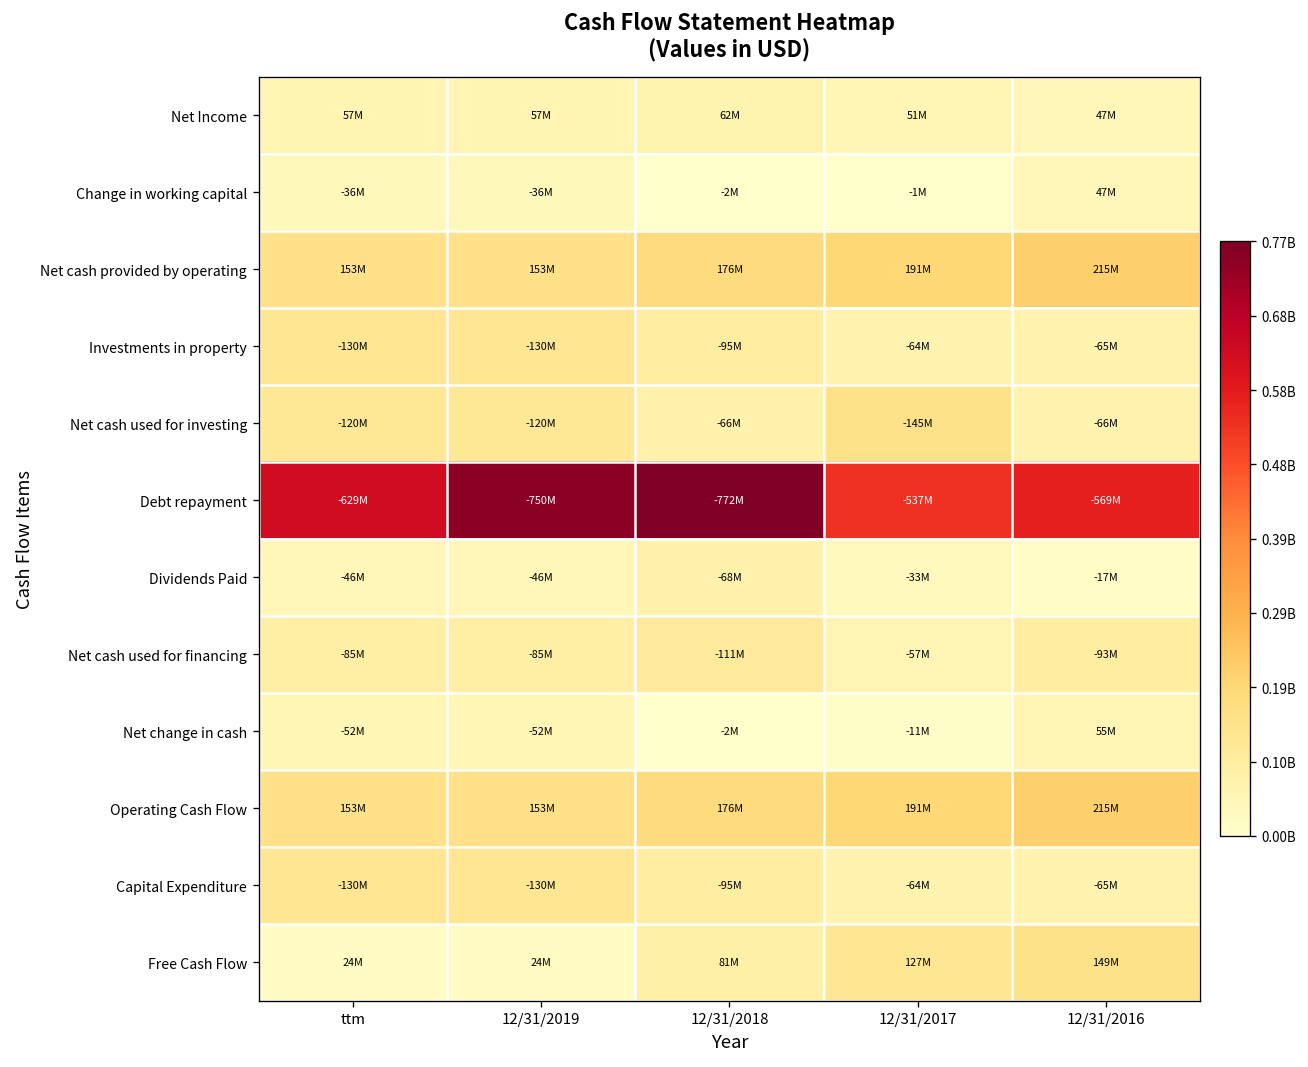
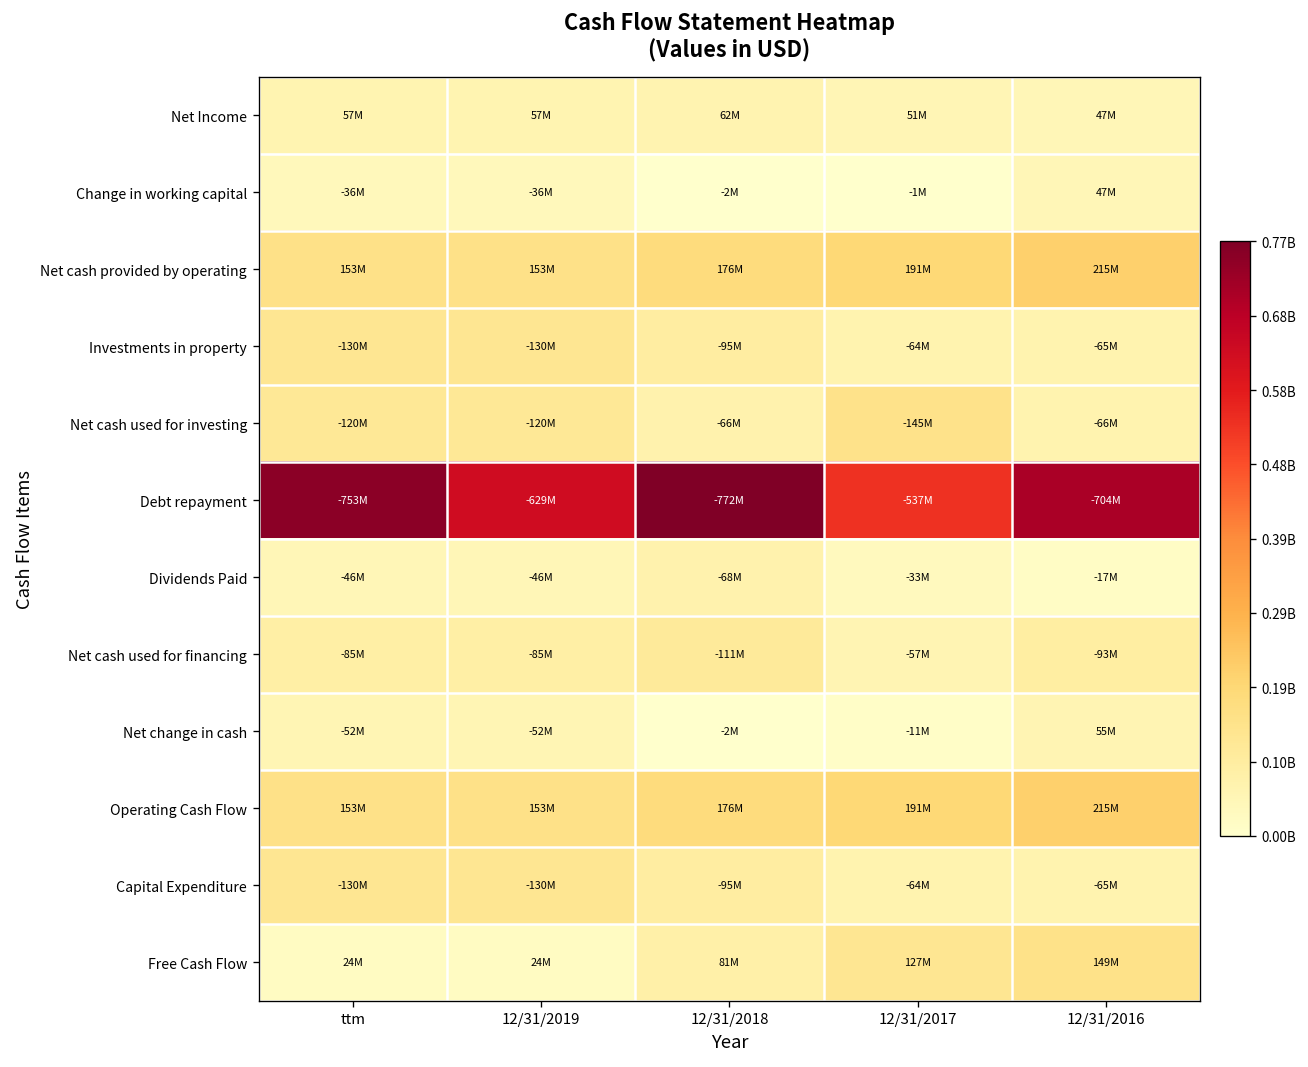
  {
    "Net Income": {
      "ttm": "57M",
      "12/31/2019": "57M",
      "12/31/2018": "62M",
      "12/31/2017": "51M",
      "12/31/2016": "47M"
    },
    "Change in working capital": {
      "ttm": "-36M",
      "12/31/2019": "-36M",
      "12/31/2018": "-2M",
      "12/31/2017": "-1M",
      "12/31/2016": "47M"
    },
    "Net cash provided by operating": {
      "ttm": "153M",
      "12/31/2019": "153M",
      "12/31/2018": "176M",
      "12/31/2017": "191M",
      "12/31/2016": "215M"
    },
    "Investments in property": {
      "ttm": "-130M",
      "12/31/2019": "-130M",
      "12/31/2018": "-95M",
      "12/31/2017": "-64M",
      "12/31/2016": "-65M"
    },
    "Net cash used for investing": {
      "ttm": "-120M",
      "12/31/2019": "-120M",
      "12/31/2018": "-66M",
      "12/31/2017": "-145M",
      "12/31/2016": "-66M"
    },
    "Debt repayment": {
-     "ttm": "-629M",
-     "12/31/2019": "-750M",
+     "ttm": "-753M",
+     "12/31/2019": "-629M",
      "12/31/2018": "-772M",
      "12/31/2017": "-537M",
-     "12/31/2016": "-569M"
+     "12/31/2016": "-704M"
    },
    "Dividends Paid": {
      "ttm": "-46M",
      "12/31/2019": "-46M",
      "12/31/2018": "-68M",
      "12/31/2017": "-33M",
      "12/31/2016": "-17M"
    },
    "Net cash used for financing": {
      "ttm": "-85M",
      "12/31/2019": "-85M",
      "12/31/2018": "-111M",
      "12/31/2017": "-57M",
      "12/31/2016": "-93M"
    },
    "Net change in cash": {
      "ttm": "-52M",
      "12/31/2019": "-52M",
      "12/31/2018": "-2M",
      "12/31/2017": "-11M",
      "12/31/2016": "55M"
    },
    "Operating Cash Flow": {
      "ttm": "153M",
      "12/31/2019": "153M",
      "12/31/2018": "176M",
      "12/31/2017": "191M",
      "12/31/2016": "215M"
    },
    "Capital Expenditure": {
      "ttm": "-130M",
      "12/31/2019": "-130M",
      "12/31/2018": "-95M",
      "12/31/2017": "-64M",
      "12/31/2016": "-65M"
    },
    "Free Cash Flow": {
      "ttm": "24M",
      "12/31/2019": "24M",
      "12/31/2018": "81M",
      "12/31/2017": "127M",
      "12/31/2016": "149M"
    }
  }
